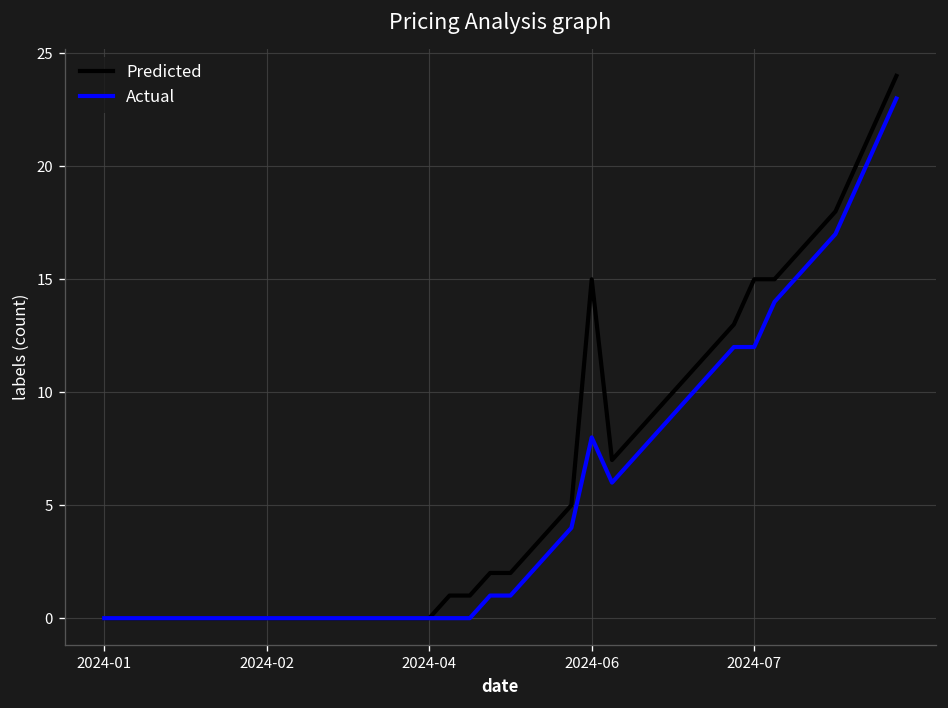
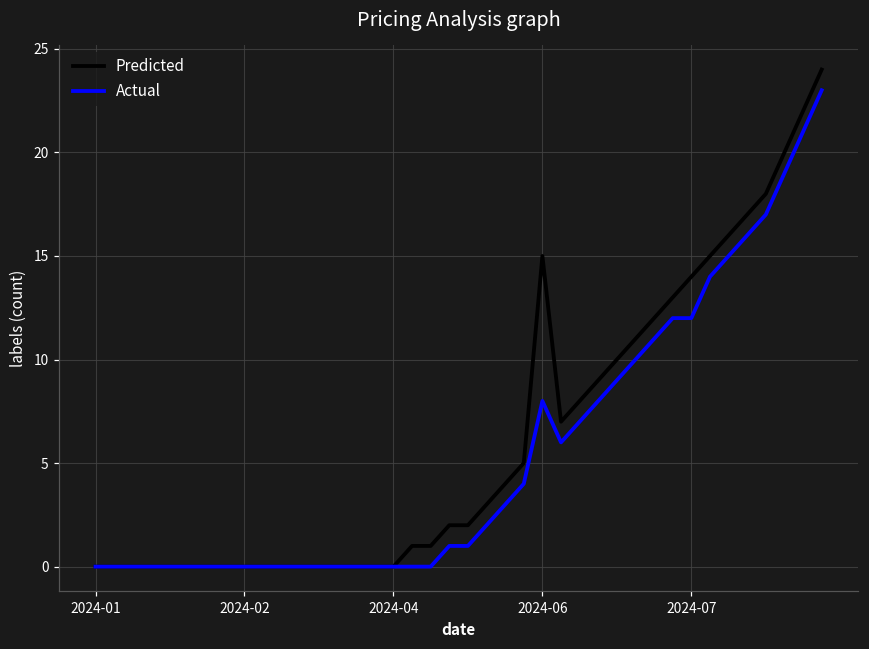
  {
    "Predicted": {
      "2024-06": 15,
-     "2024-07": 15
+     "2024-07": 14
    },
    "Actual": {
      "2024-06": 8,
      "2024-07": 12
    }
  }
